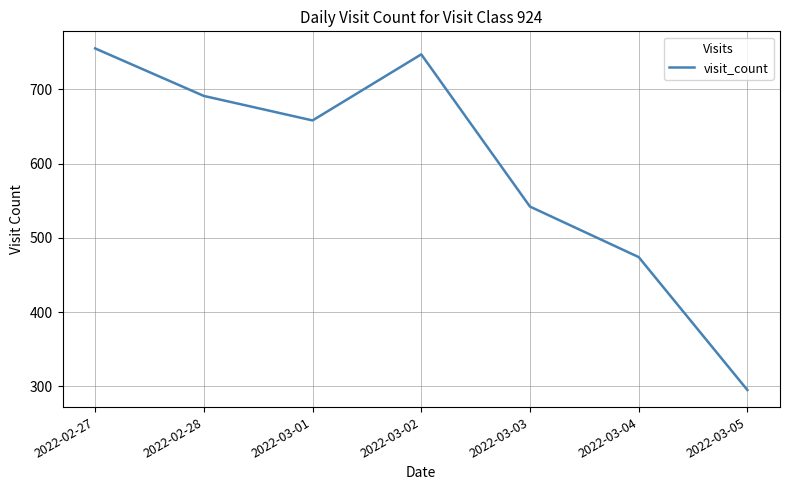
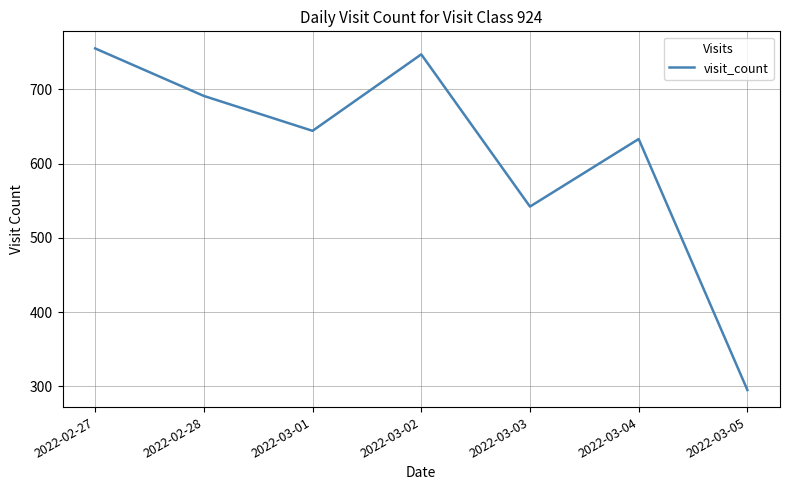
  {
    "2022-02-27": 760,
    "2022-02-28": 690,
-   "2022-03-01": 660,
+   "2022-03-01": 640,
    "2022-03-02": 750,
    "2022-03-03": 540,
-   "2022-03-04": 470,
+   "2022-03-04": 630,
    "2022-03-05": 300
  }
